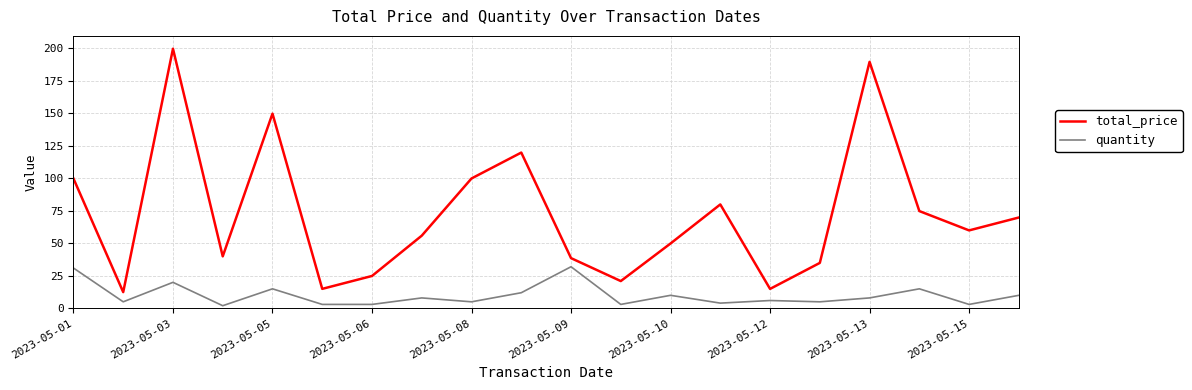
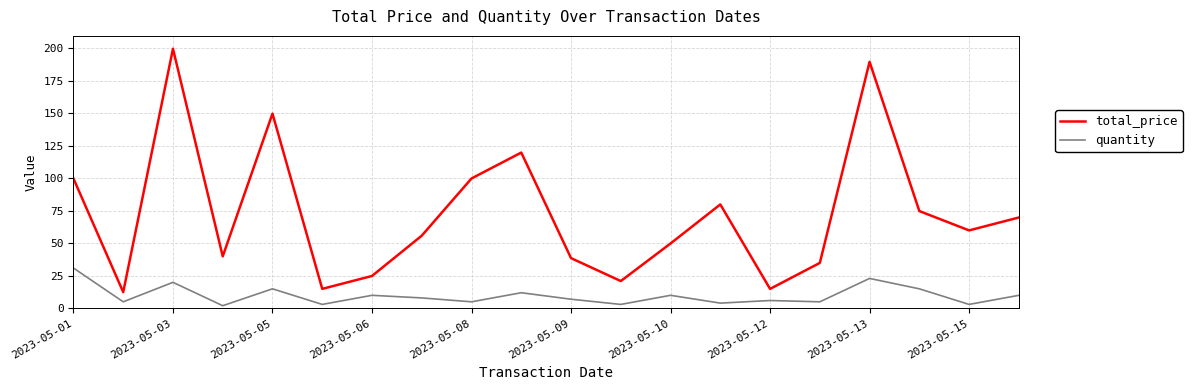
  {
    "total_price": {
      "2023-05-01": 100,
      "2023-05-03": 200,
      "2023-05-06": 25,
      "2023-05-09": 39,
      "2023-05-13": 190
    },
    "quantity": {
      "2023-05-01": 31,
      "2023-05-03": 20,
-     "2023-05-06": 3,
-     "2023-05-09": 32,
-     "2023-05-13": 8
+     "2023-05-06": 10,
+     "2023-05-09": 7,
+     "2023-05-13": 23
    }
  }
